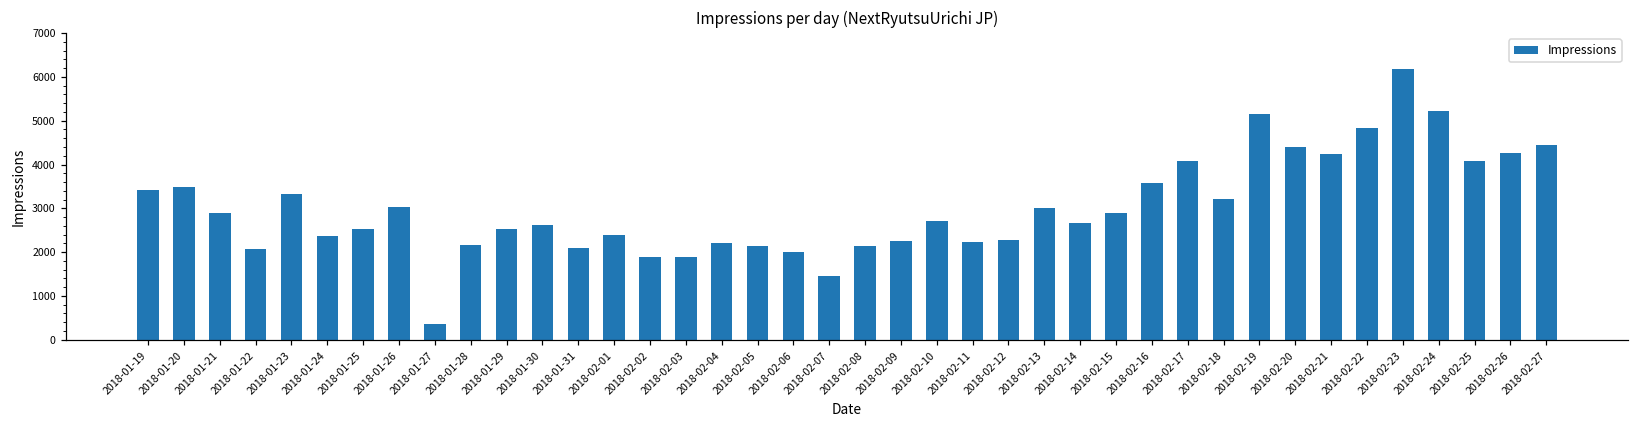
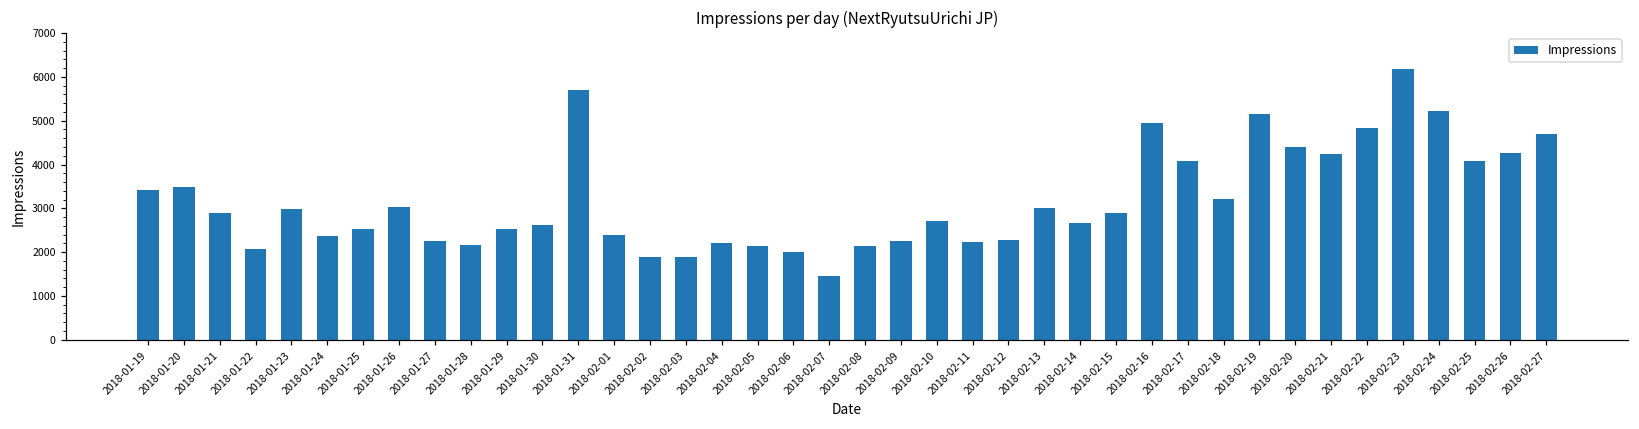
  {
    "2018-01-19": 3400,
    "2018-01-20": 3500,
    "2018-01-21": 2900,
    "2018-01-22": 2100,
-   "2018-01-23": 3300,
+   "2018-01-23": 3000,
    "2018-01-24": 2400,
    "2018-01-25": 2500,
    "2018-01-26": 3000,
-   "2018-01-27": 400,
+   "2018-01-27": 2200,
    "2018-01-28": 2200,
    "2018-01-29": 2500,
    "2018-01-30": 2600,
-   "2018-01-31": 2100,
+   "2018-01-31": 5700,
    "2018-02-01": 2400,
    "2018-02-02": 1900,
    "2018-02-03": 1900,
    "2018-02-04": 2200,
    "2018-02-05": 2100,
    "2018-02-06": 2000,
    "2018-02-07": 1500,
    "2018-02-08": 2100,
    "2018-02-09": 2200,
    "2018-02-10": 2700,
    "2018-02-11": 2200,
    "2018-02-12": 2300,
    "2018-02-13": 3000,
    "2018-02-14": 2700,
    "2018-02-15": 2900,
-   "2018-02-16": 3600,
+   "2018-02-16": 4900,
    "2018-02-17": 4100,
    "2018-02-18": 3200,
    "2018-02-19": 5100,
    "2018-02-20": 4400,
    "2018-02-21": 4200,
    "2018-02-22": 4800,
    "2018-02-23": 6200,
    "2018-02-24": 5200,
    "2018-02-25": 4100,
    "2018-02-26": 4300,
-   "2018-02-27": 4500
+   "2018-02-27": 4700
  }
